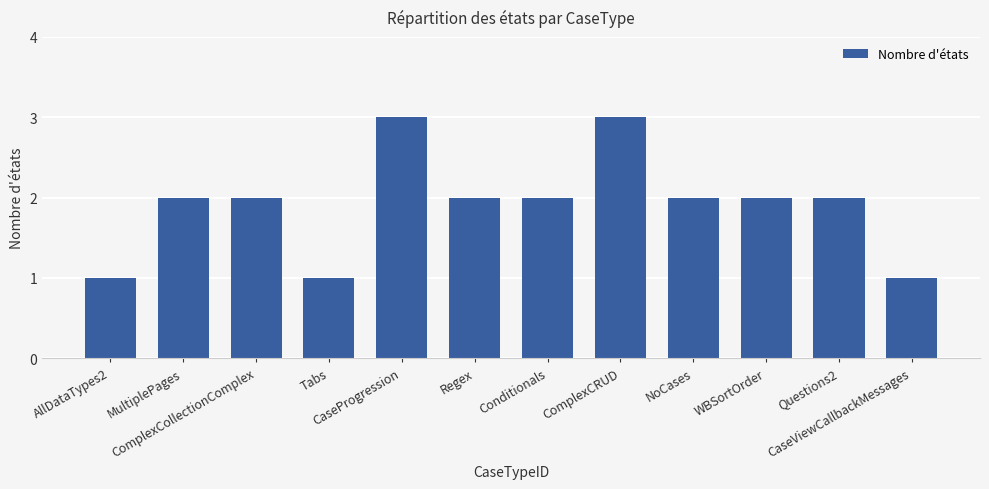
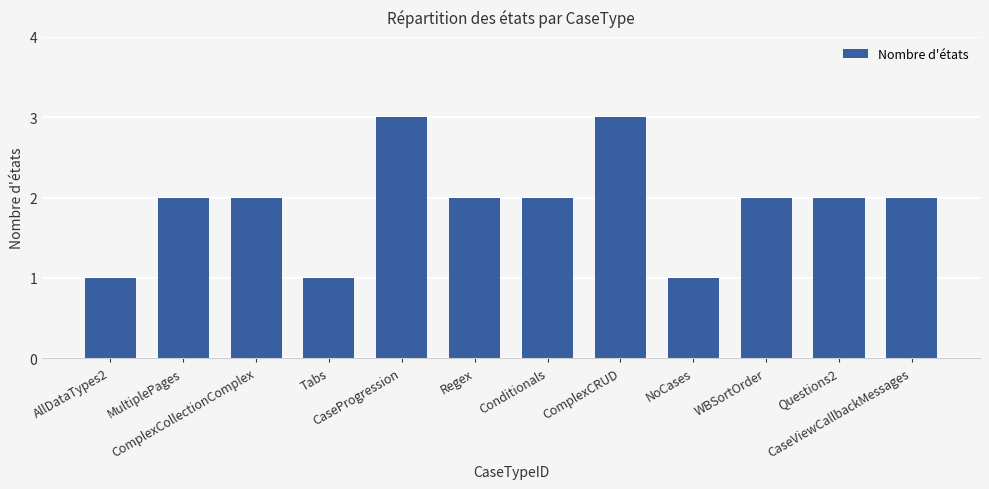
  {
    "AllDataTypes2": 1,
    "MultiplePages": 2,
    "ComplexCollectionComplex": 2,
    "Tabs": 1,
    "CaseProgression": 3,
    "Regex": 2,
    "Conditionals": 2,
    "ComplexCRUD": 3,
-   "NoCases": 2,
+   "NoCases": 1,
    "WBSortOrder": 2,
    "Questions2": 2,
-   "CaseViewCallbackMessages": 1
+   "CaseViewCallbackMessages": 2
  }
